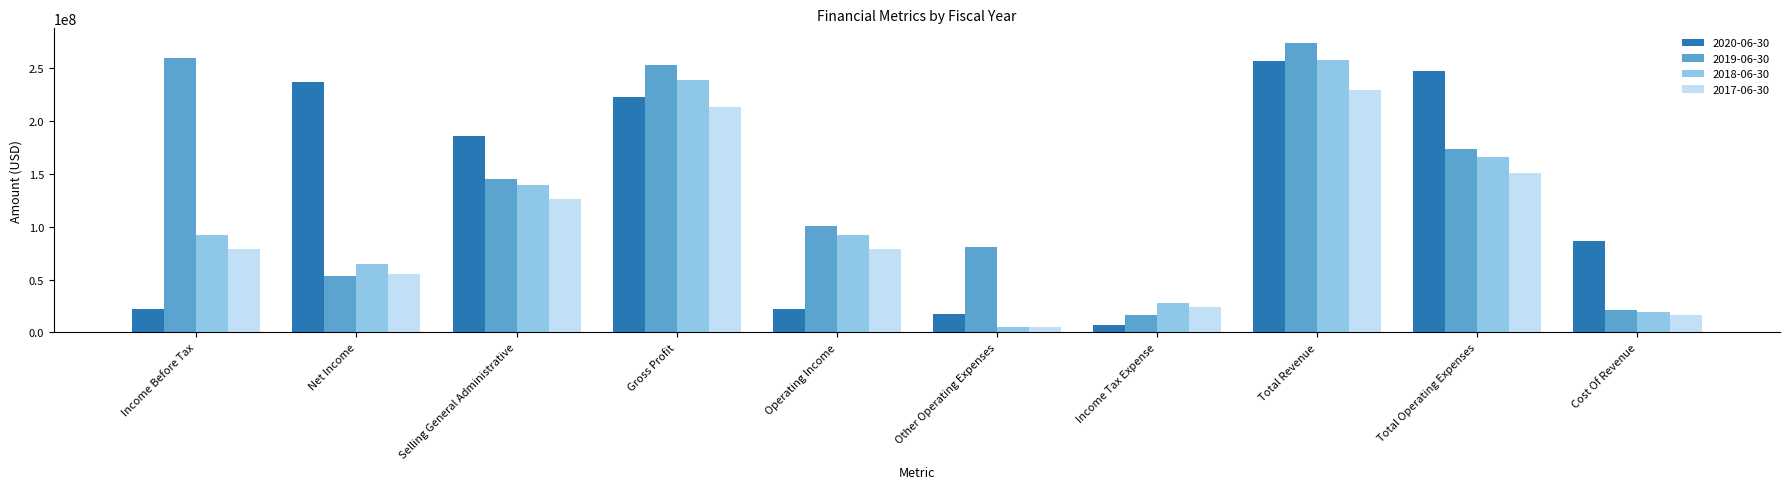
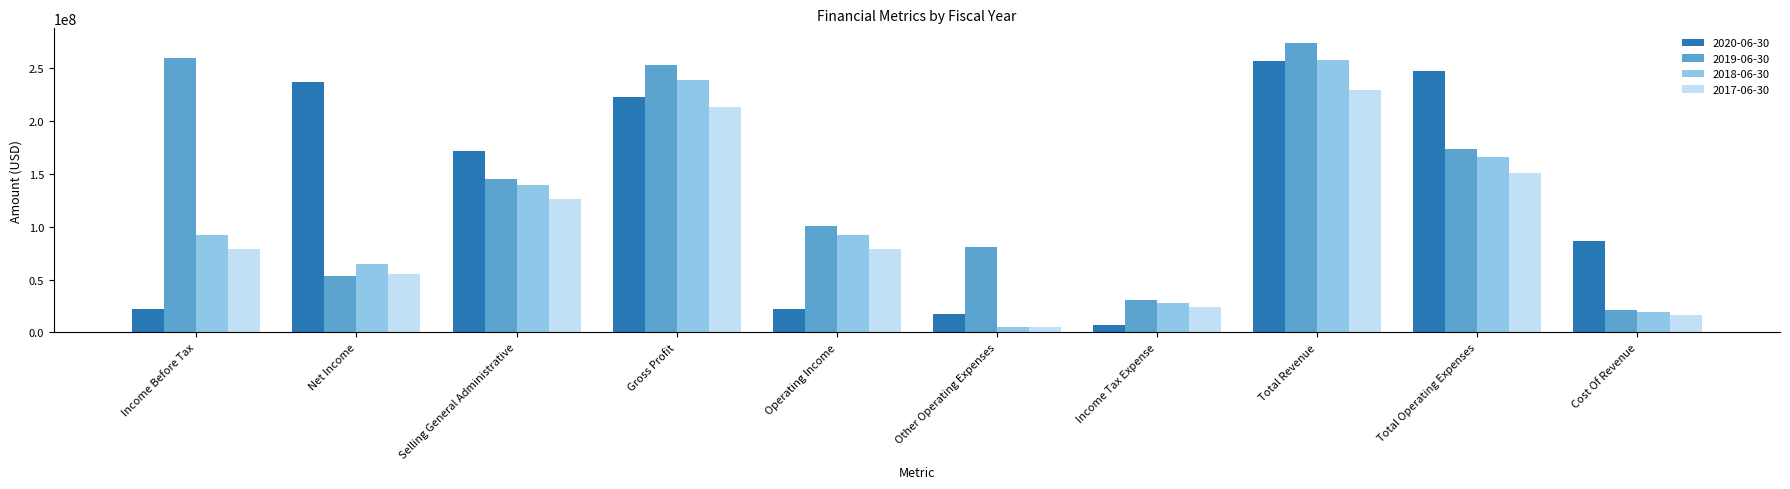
  {
    "2020-06-30": {
      "Income Before Tax": 22000000,
      "Net Income": 236000000,
-     "Selling General Administrative": 185000000,
+     "Selling General Administrative": 172000000,
      "Gross Profit": 223000000,
      "Operating Income": 23000000,
      "Other Operating Expenses": 18000000,
      "Income Tax Expense": 7000000,
      "Total Revenue": 256000000,
      "Total Operating Expenses": 247000000,
      "Cost Of Revenue": 87000000
    },
    "2019-06-30": {
      "Income Before Tax": 259000000,
      "Net Income": 54000000,
      "Selling General Administrative": 145000000,
      "Gross Profit": 253000000,
      "Operating Income": 101000000,
      "Other Operating Expenses": 81000000,
-     "Income Tax Expense": 17000000,
+     "Income Tax Expense": 30000000,
      "Total Revenue": 274000000,
      "Total Operating Expenses": 173000000,
      "Cost Of Revenue": 21000000
    }
  }
